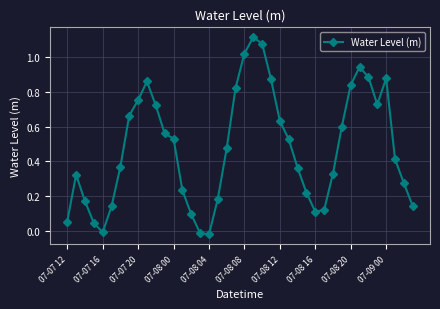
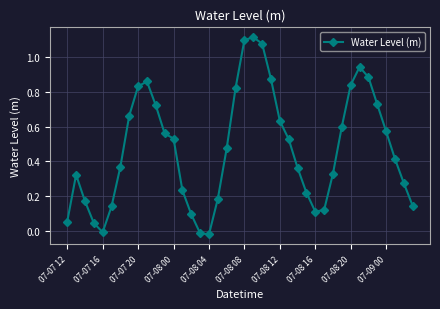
  {
    "07-07 12": 0.05,
    "07-07 16": -0.01,
-   "07-07 20": 0.75,
+   "07-07 20": 0.83,
    "07-08 00": 0.53,
    "07-08 04": -0.02,
-   "07-08 08": 1.02,
+   "07-08 08": 1.10,
    "07-08 12": 0.63,
    "07-08 16": 0.11,
    "07-08 20": 0.84,
-   "07-09 00": 0.88
+   "07-09 00": 0.57
  }
